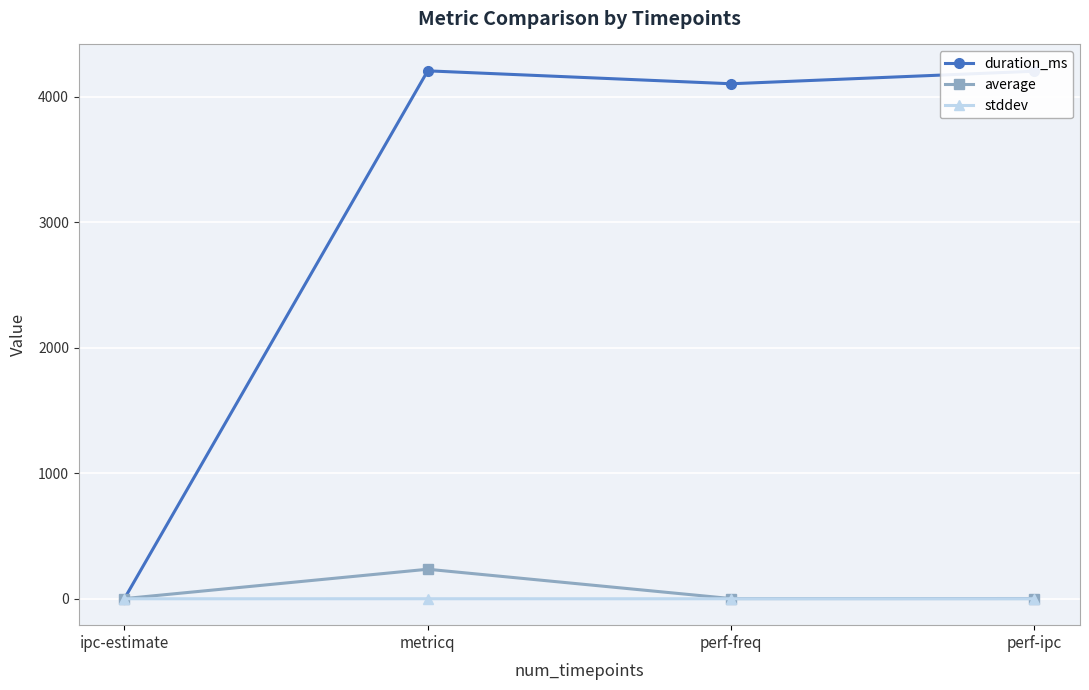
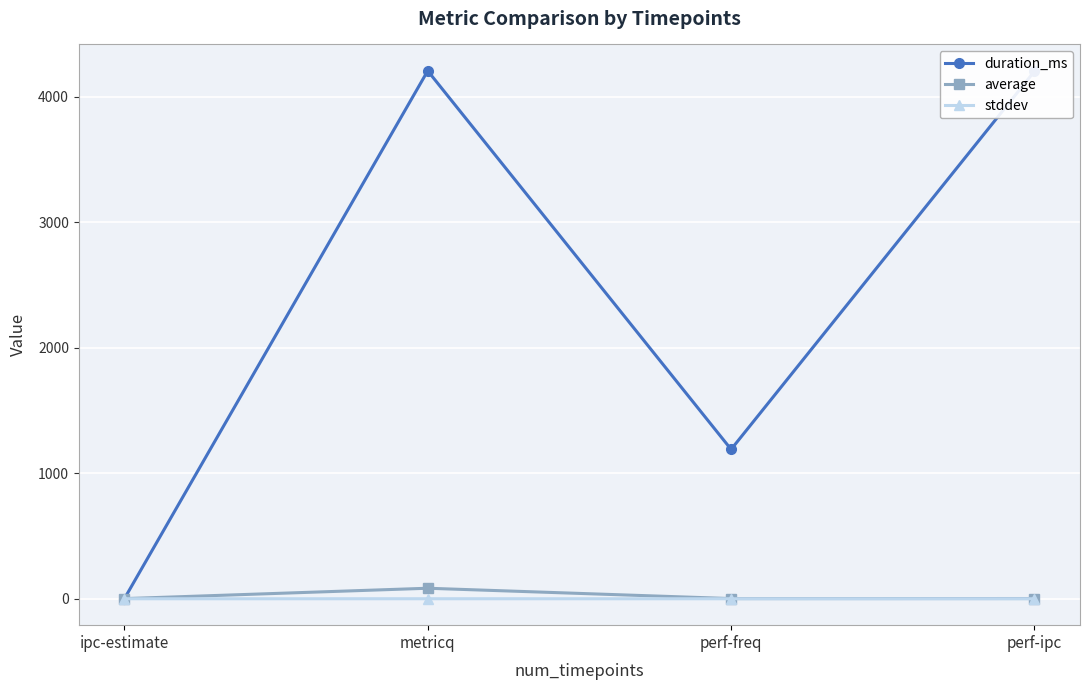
  {
    "duration_ms": {
      "metricq": 4210,
-     "perf-freq": 4100
+     "perf-freq": 1190
    },
    "average": {
-     "metricq": 240
+     "metricq": 80
    },
    "stddev": {
      "metricq": 0
    }
  }
